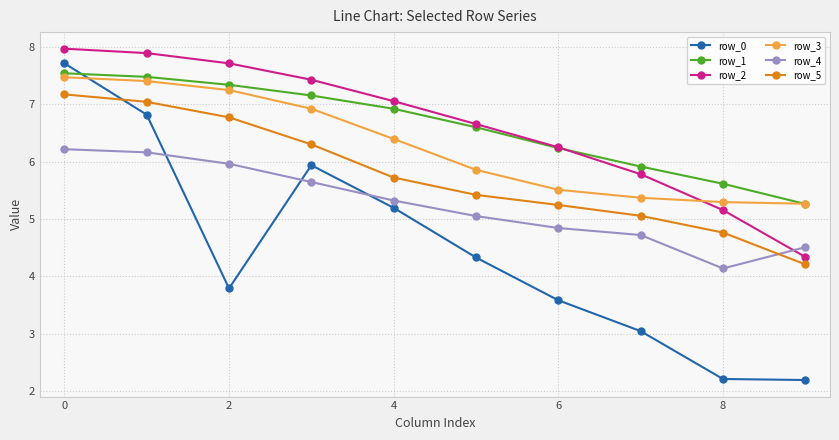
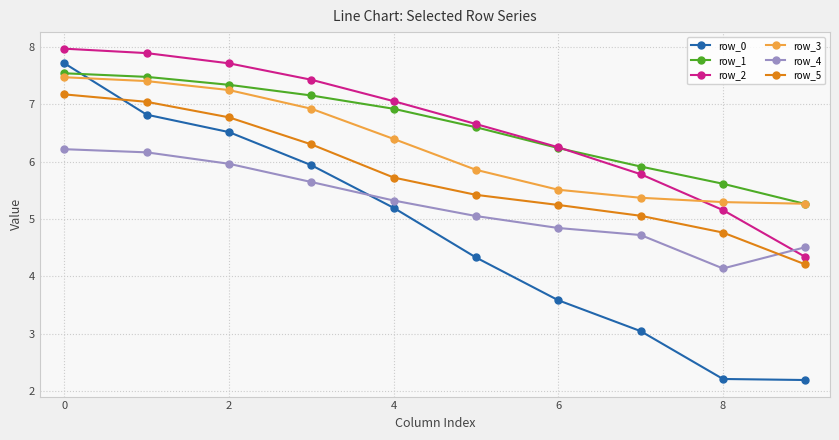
  {
    "row_0": {
      "0": 7.7,
-     "2": 3.8,
+     "2": 6.5,
      "4": 5.2,
      "6": 3.6,
      "8": 2.2
    },
    "row_1": {
      "0": 7.5,
      "2": 7.3,
      "4": 6.9,
      "8": 5.6
    },
    "row_2": {
      "0": 8.0,
      "2": 7.7,
      "4": 7.1,
      "8": 5.2
    },
    "row_4": {
      "0": 6.2,
      "2": 6.0,
      "4": 5.3,
      "6": 4.8,
      "8": 4.1
    }
  }
